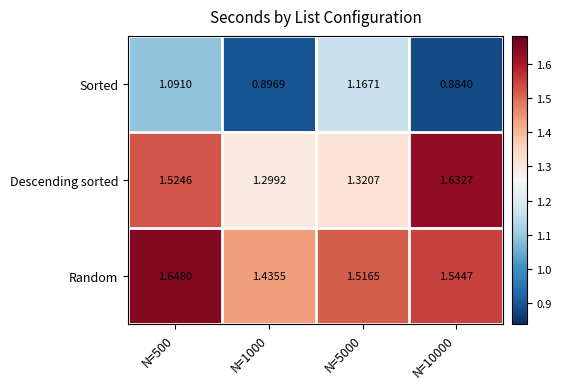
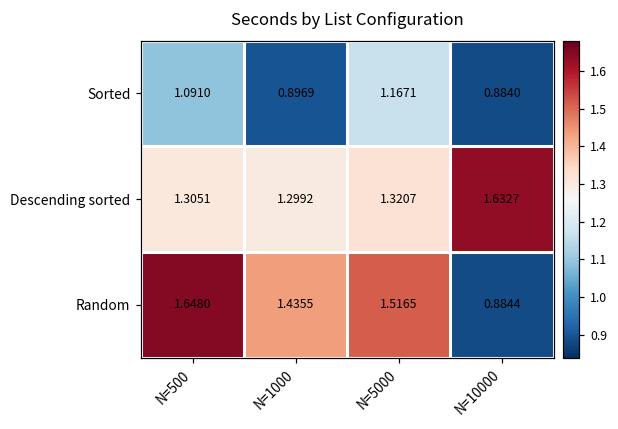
  {
    "Sorted": {
      "N=500": 1.0910,
      "N=1000": 0.8969,
      "N=5000": 1.1671,
      "N=10000": 0.8840
    },
    "Descending sorted": {
-     "N=500": 1.5246,
+     "N=500": 1.3051,
      "N=1000": 1.2992,
      "N=5000": 1.3207,
      "N=10000": 1.6327
    },
    "Random": {
      "N=500": 1.6480,
      "N=1000": 1.4355,
      "N=5000": 1.5165,
-     "N=10000": 1.5447
+     "N=10000": 0.8844
    }
  }
